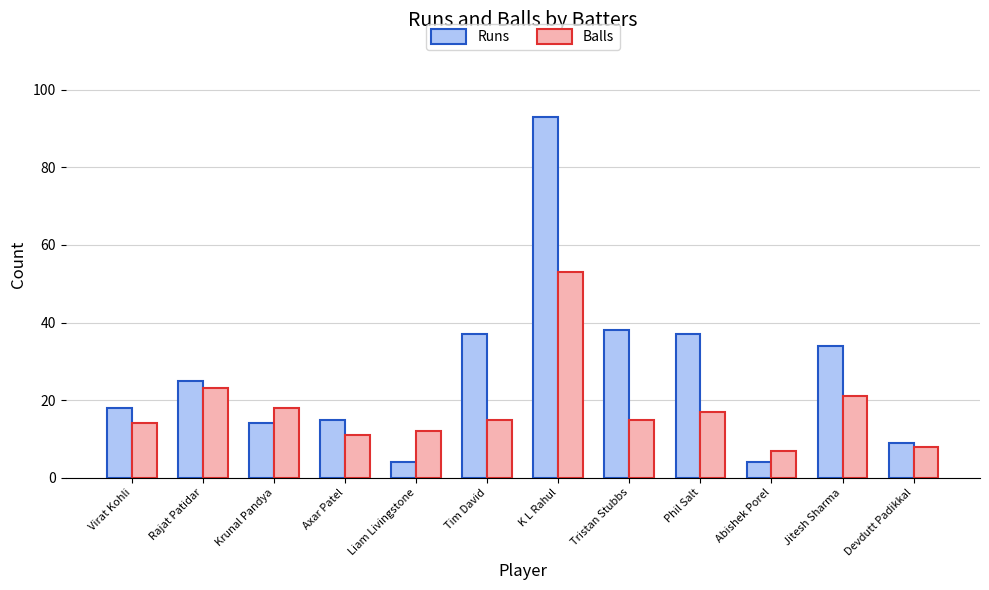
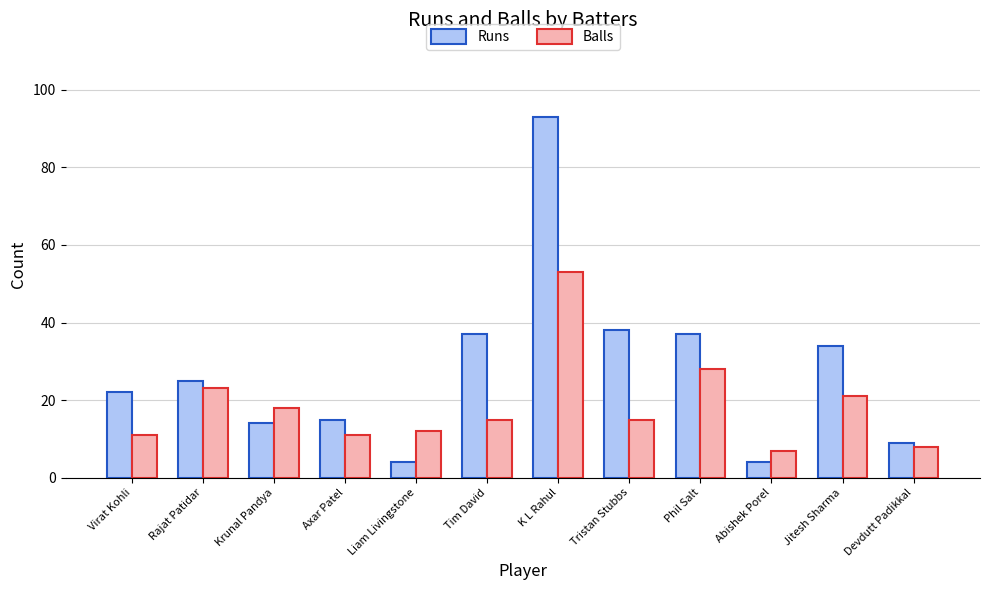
  {
    "Runs": {
-     "Virat Kohli": 18,
+     "Virat Kohli": 22,
      "Rajat Patidar": 25,
      "Krunal Pandya": 14,
      "Axar Patel": 15,
      "Liam Livingstone": 4,
      "Tim David": 37,
      "K L Rahul": 93,
      "Tristan Stubbs": 38,
      "Phil Salt": 37,
      "Abishek Porel": 4,
      "Jitesh Sharma": 34,
      "Devdutt Padikkal": 9
    },
    "Balls": {
-     "Virat Kohli": 14,
+     "Virat Kohli": 11,
      "Rajat Patidar": 23,
      "Krunal Pandya": 18,
      "Axar Patel": 11,
      "Liam Livingstone": 12,
      "Tim David": 15,
      "K L Rahul": 53,
      "Tristan Stubbs": 15,
-     "Phil Salt": 17,
+     "Phil Salt": 28,
      "Abishek Porel": 7,
      "Jitesh Sharma": 21,
      "Devdutt Padikkal": 8
    }
  }
